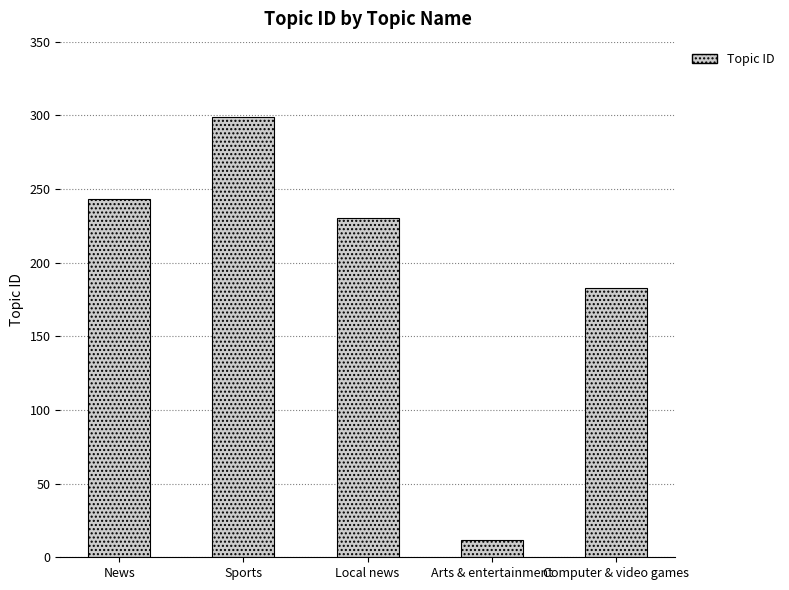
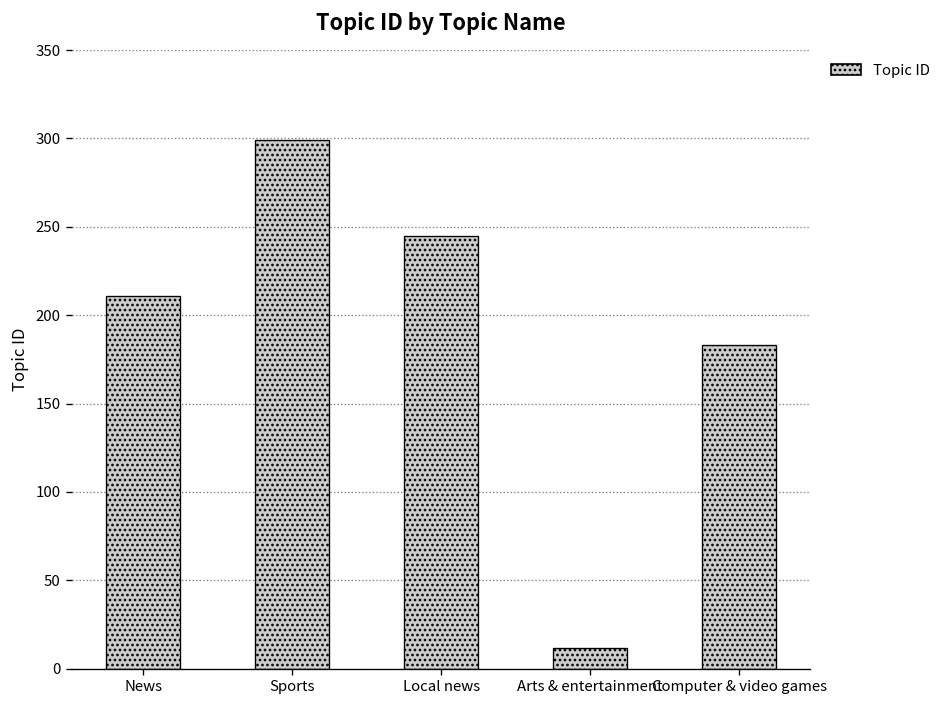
  {
-   "News": 243,
+   "News": 211,
    "Sports": 299,
-   "Local news": 230,
+   "Local news": 245,
    "Arts & entertainment": 12,
    "Computer & video games": 183
  }
